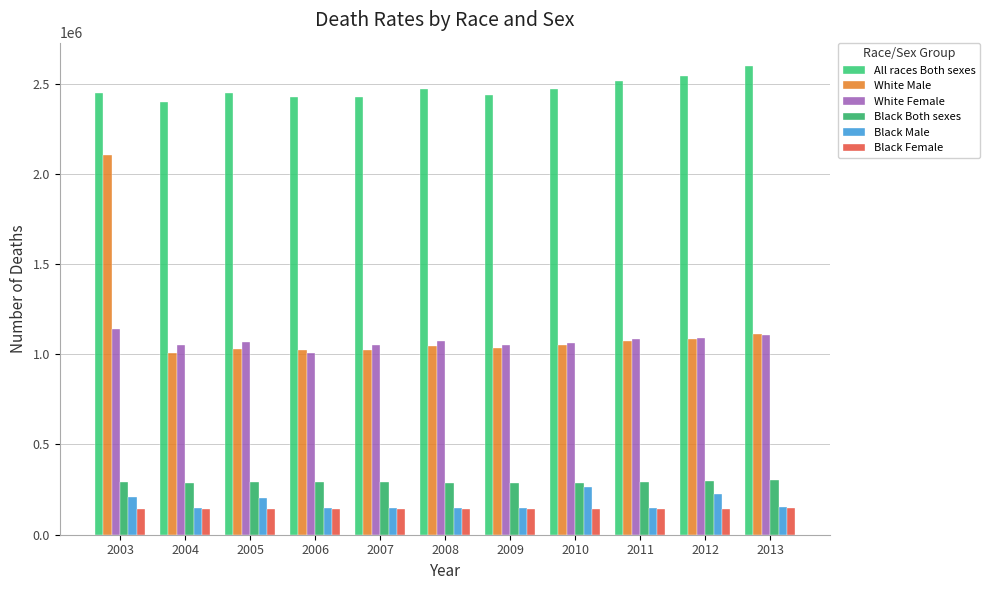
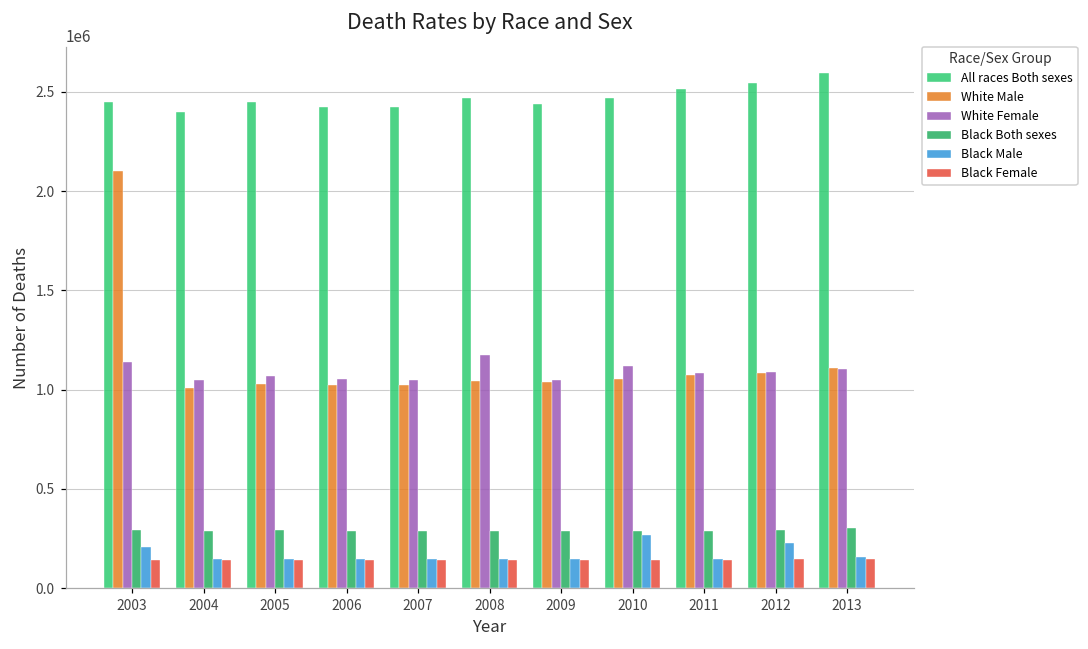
  {
    "White Female": {
      "2003": 1140000,
      "2004": 1050000,
      "2005": 1070000,
-     "2006": 1010000,
+     "2006": 1060000,
      "2007": 1050000,
-     "2008": 1070000,
+     "2008": 1170000,
      "2009": 1050000,
-     "2010": 1060000,
+     "2010": 1120000,
      "2011": 1080000,
      "2012": 1090000,
      "2013": 1110000
    },
    "Black Male": {
      "2003": 210000,
      "2004": 150000,
-     "2005": 200000,
+     "2005": 150000,
      "2006": 150000,
      "2007": 150000,
      "2008": 150000,
      "2009": 150000,
      "2010": 270000,
      "2011": 150000,
      "2012": 230000,
      "2013": 150000
    }
  }
